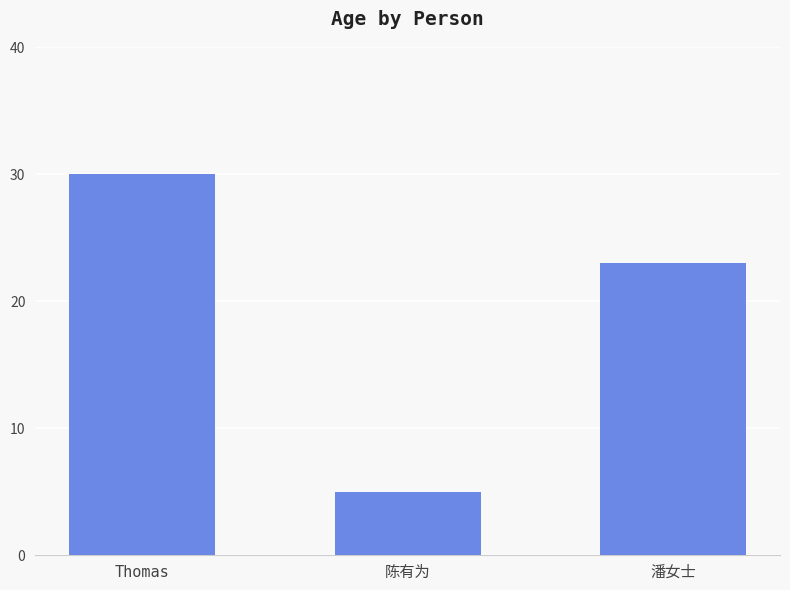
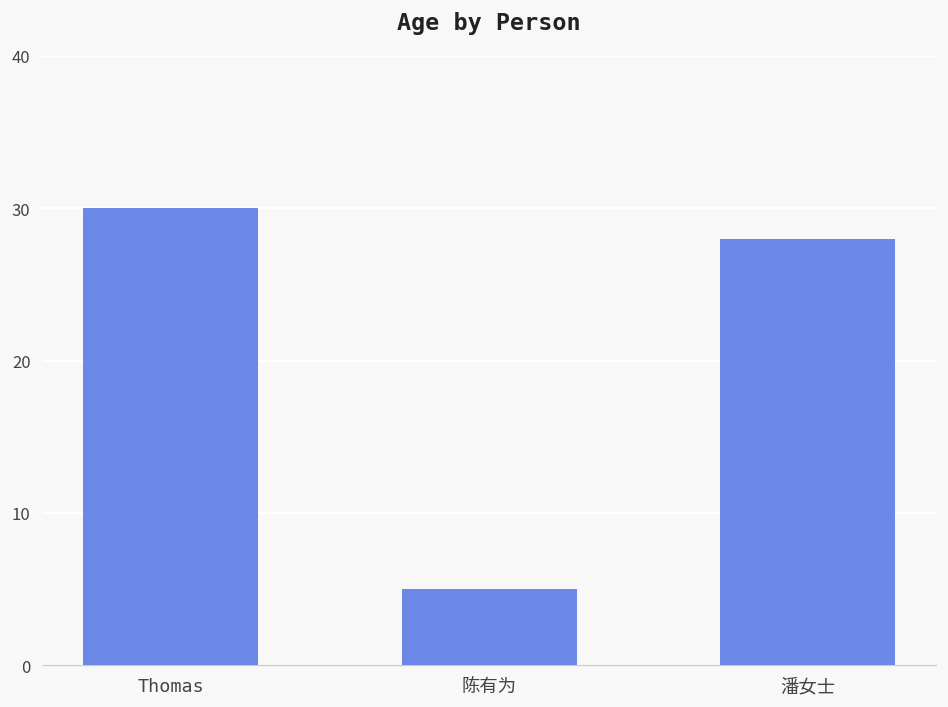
  {
    "Thomas": 30,
    "陈有为": 5,
-   "潘女士": 23
+   "潘女士": 28
  }
